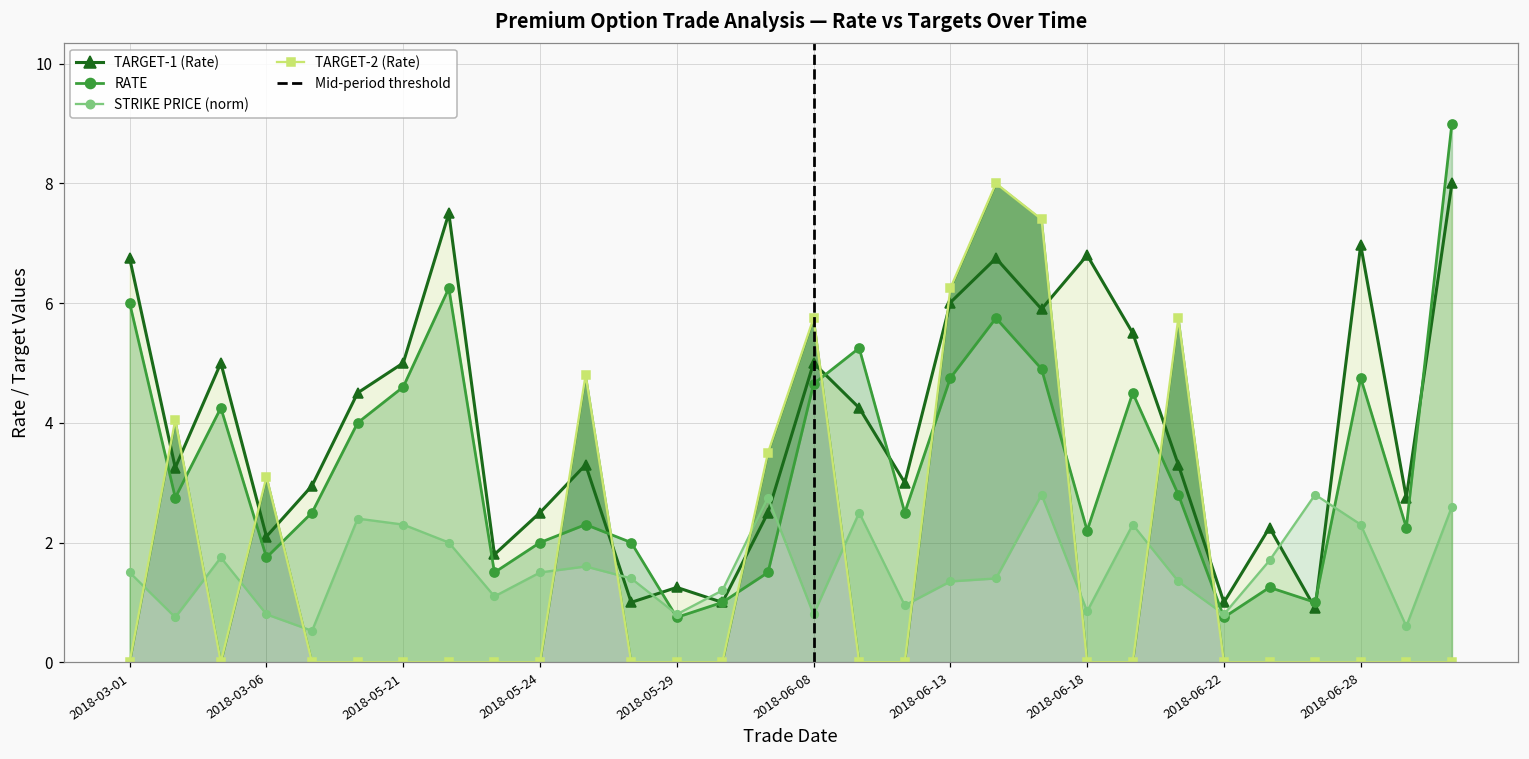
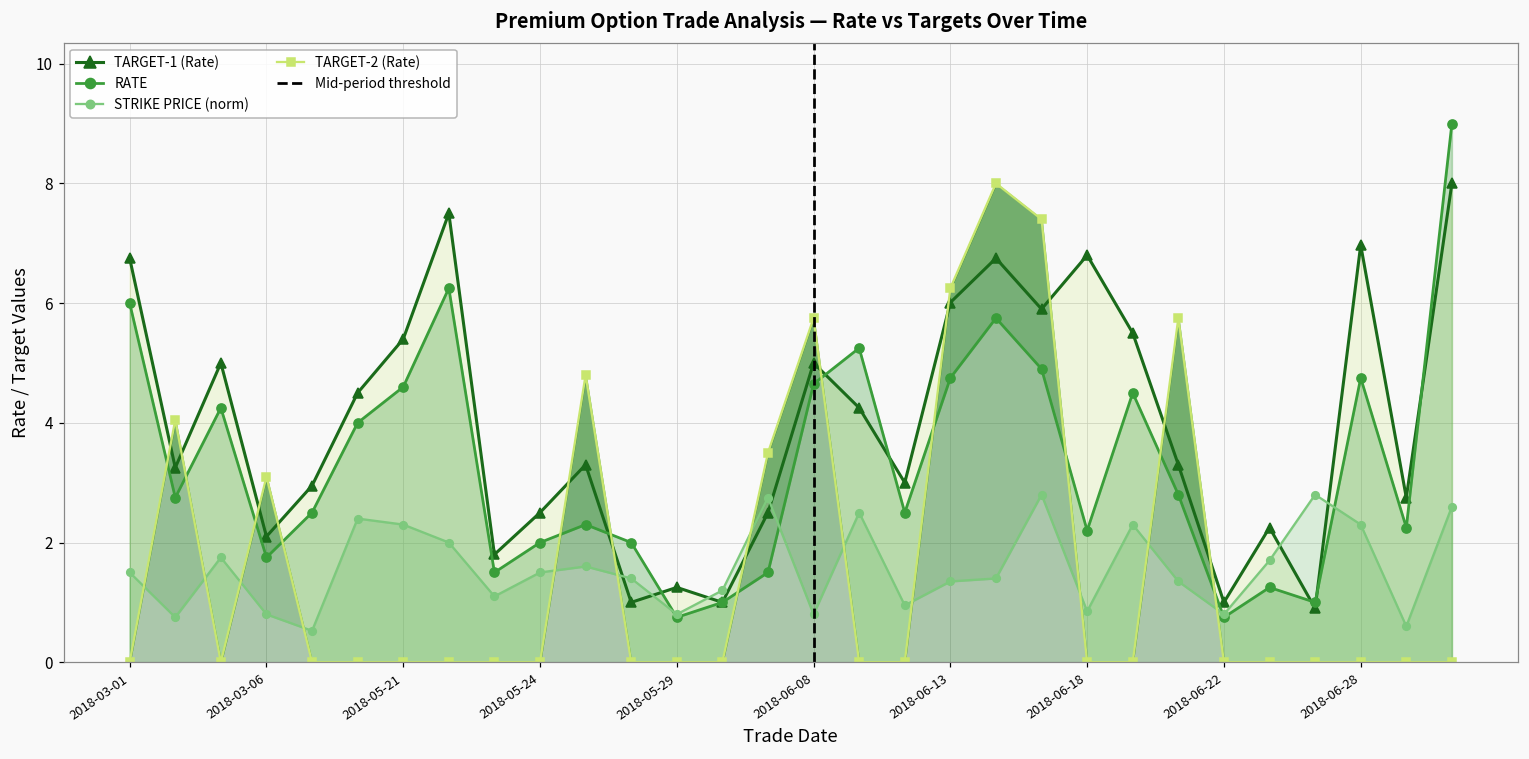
  {
    "TARGET-1 (Rate)": {
      "2018-03-06": 2.1,
-     "2018-05-21": 5.0,
+     "2018-05-21": 5.4,
      "2018-06-08": 5.0,
      "2018-06-13": 6.0
    }
  }
